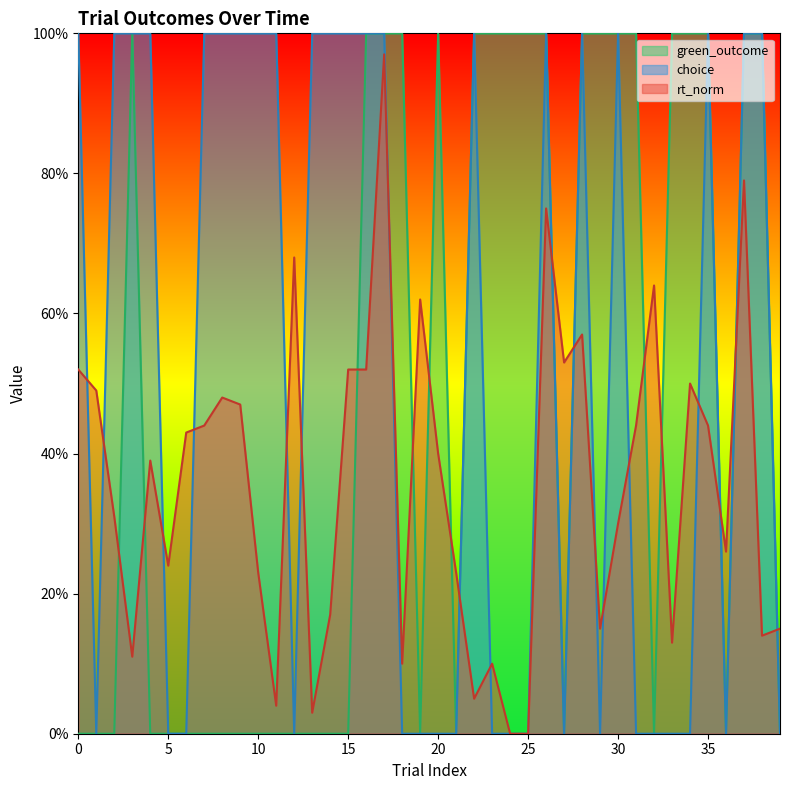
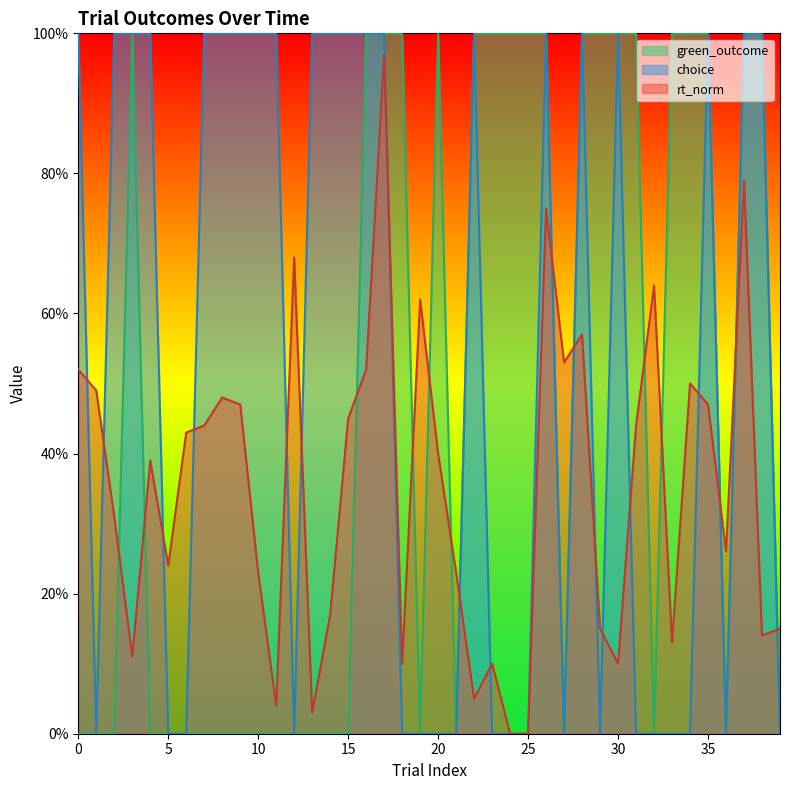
  {
    "green_outcome": {
      "0": "0%",
      "10": "0%",
      "15": "0%",
      "20": "100%",
      "25": "100%"
    },
    "choice": {
      "0": "100%",
      "10": "100%",
      "15": "100%",
      "20": "0%"
    },
    "rt_norm": {
      "0": "52%",
      "5": "24%",
      "10": "23%",
-     "15": "52%",
+     "15": "45%",
      "20": "40%",
-     "30": "30%",
-     "35": "44%"
+     "30": "10%",
+     "35": "47%"
    }
  }
